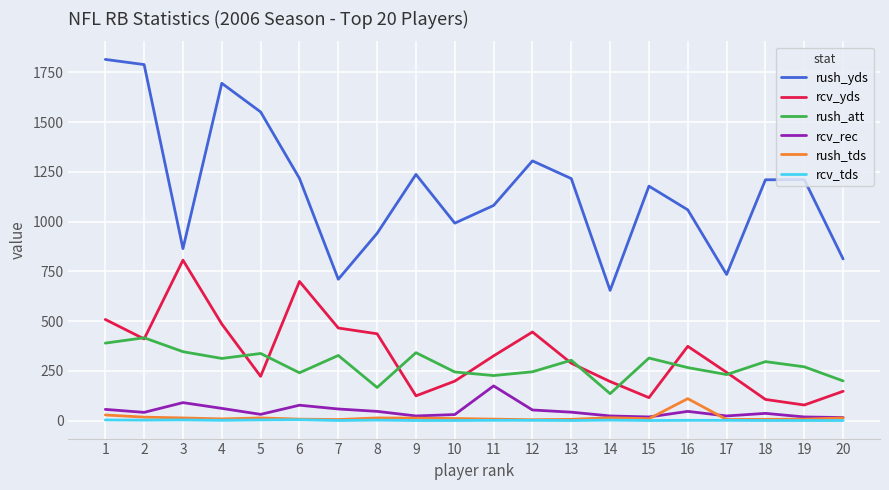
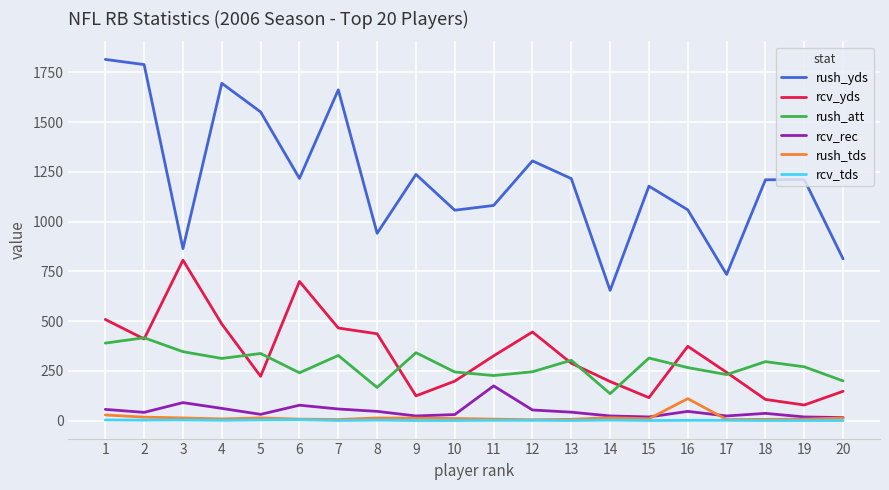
  {
    "rush_yds": {
      "1": 1820,
      "2": 1790,
      "3": 860,
      "4": 1700,
      "5": 1550,
      "6": 1220,
-     "7": 710,
+     "7": 1660,
      "8": 940,
      "9": 1240,
-     "10": 990,
+     "10": 1060,
      "11": 1080,
      "12": 1310,
      "13": 1220,
      "14": 650,
      "15": 1180,
      "16": 1060,
      "17": 730,
      "18": 1210,
      "20": 810
    },
    "rcv_yds": {
      "1": 510,
      "3": 810,
      "4": 490,
      "5": 220,
      "6": 700,
      "7": 470,
      "8": 440,
      "9": 120,
      "10": 200,
      "11": 330,
      "12": 450,
      "13": 290,
      "14": 200,
      "15": 120,
      "16": 370,
      "18": 110,
      "19": 80,
      "20": 150
    },
    "rush_att": {
      "1": 390,
      "3": 350,
      "4": 310,
      "5": 340,
      "6": 240,
      "7": 330,
      "8": 170,
      "9": 340,
      "10": 240,
      "11": 230,
      "12": 250,
      "13": 300,
      "14": 140,
      "15": 310,
      "16": 270,
      "18": 300,
      "19": 270,
      "20": 200
    },
    "rcv_rec": {
      "1": 60,
      "2": 40,
      "3": 90,
      "4": 60,
      "5": 30,
      "6": 80,
      "7": 60,
      "8": 50,
      "10": 30,
      "11": 170,
      "12": 50,
      "13": 40,
      "16": 50,
      "17": 20,
      "18": 40
    },
    "rush_tds": {
      "1": 30,
      "2": 20,
      "16": 110
    },
    "rcv_tds": {
      "1": 0,
      "2": 0,
      "16": 0,
      "20": 0
    }
  }
